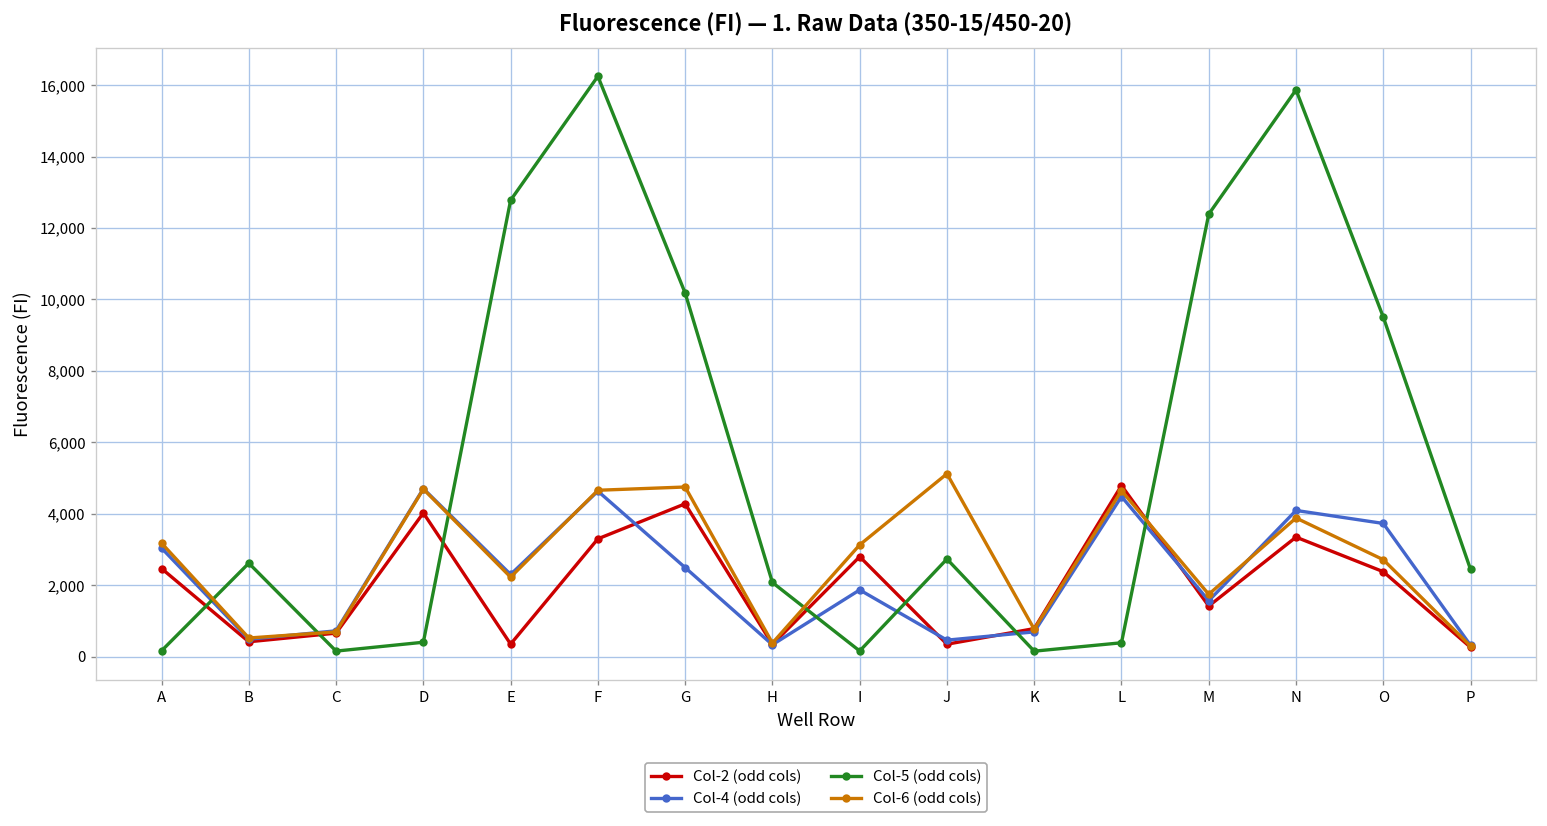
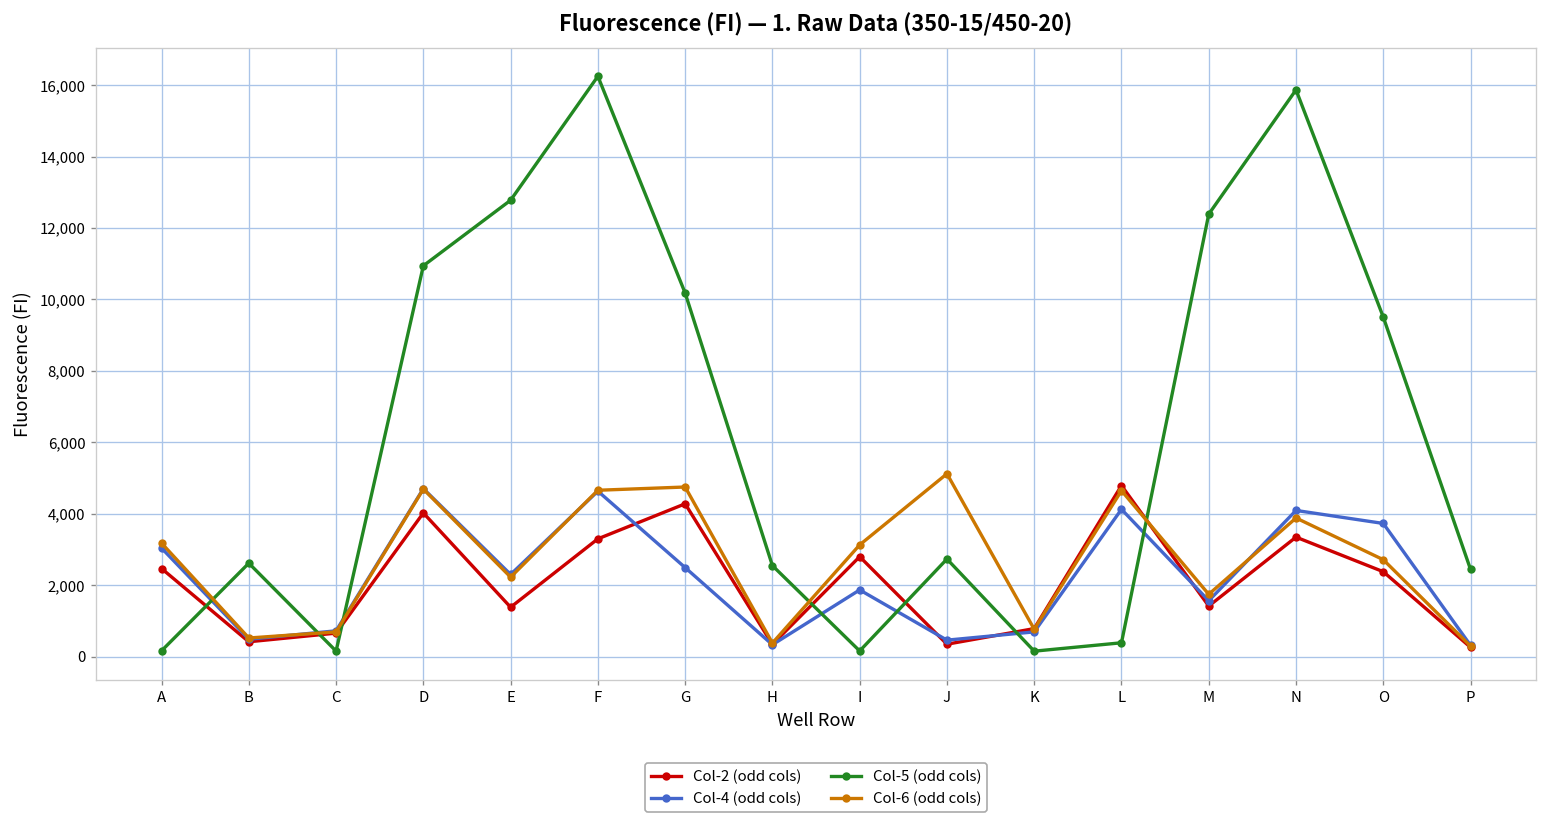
  {
    "Col-2 (odd cols)": {
      "A": "2,500",
      "D": "4,000",
-     "E": "300",
+     "E": "1,400",
      "F": "3,300",
      "G": "4,300",
      "I": "2,800",
      "J": "300",
      "L": "4,800",
      "M": "1,400",
      "N": "3,300",
      "O": "2,400"
    },
    "Col-4 (odd cols)": {
      "A": "3,000",
      "G": "2,500",
      "I": "1,900",
      "J": "500",
-     "L": "4,500",
+     "L": "4,100",
      "M": "1,600",
      "N": "4,100",
      "O": "3,700"
    },
    "Col-5 (odd cols)": {
      "A": "200",
      "B": "2,600",
      "C": "200",
-     "D": "400",
+     "D": "10,900",
      "E": "12,800",
      "F": "16,200",
      "G": "10,200",
-     "H": "2,100",
+     "H": "2,500",
      "I": "200",
      "J": "2,700",
      "K": "200",
      "L": "400",
      "M": "12,400",
      "N": "15,900",
      "O": "9,500",
      "P": "2,400"
    },
    "Col-6 (odd cols)": {
      "A": "3,200",
      "G": "4,700",
      "I": "3,100",
      "J": "5,100",
      "L": "4,600",
      "M": "1,700",
      "N": "3,900",
      "O": "2,700"
    }
  }
